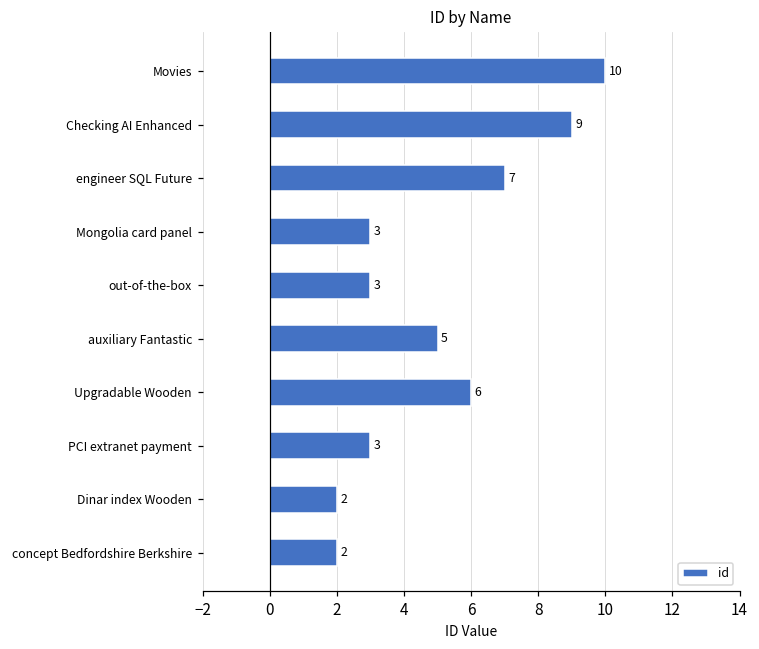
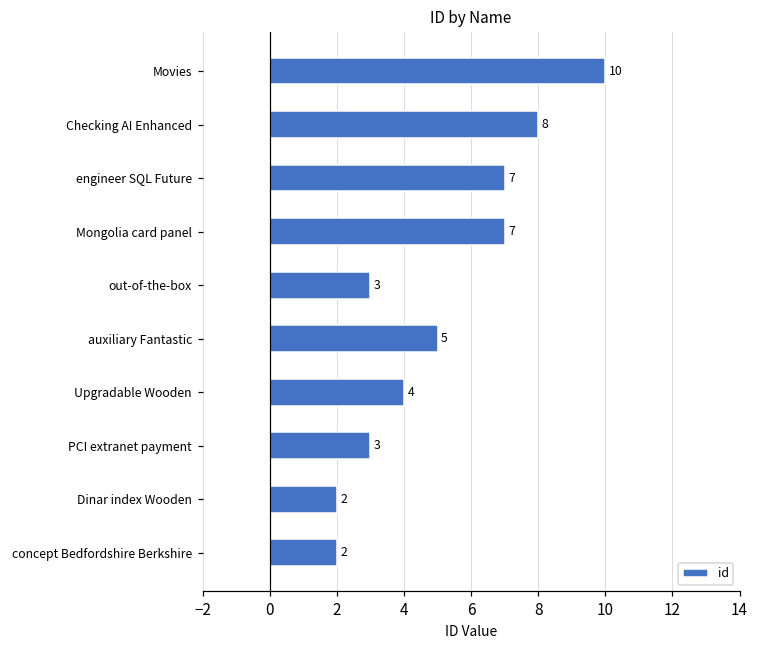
  {
    "Movies": 10,
-   "Checking AI Enhanced": 9,
+   "Checking AI Enhanced": 8,
    "engineer SQL Future": 7,
-   "Mongolia card panel": 3,
+   "Mongolia card panel": 7,
    "out-of-the-box": 3,
    "auxiliary Fantastic": 5,
-   "Upgradable Wooden": 6,
+   "Upgradable Wooden": 4,
    "PCI extranet payment": 3,
    "Dinar index Wooden": 2,
    "concept Bedfordshire Berkshire": 2
  }
